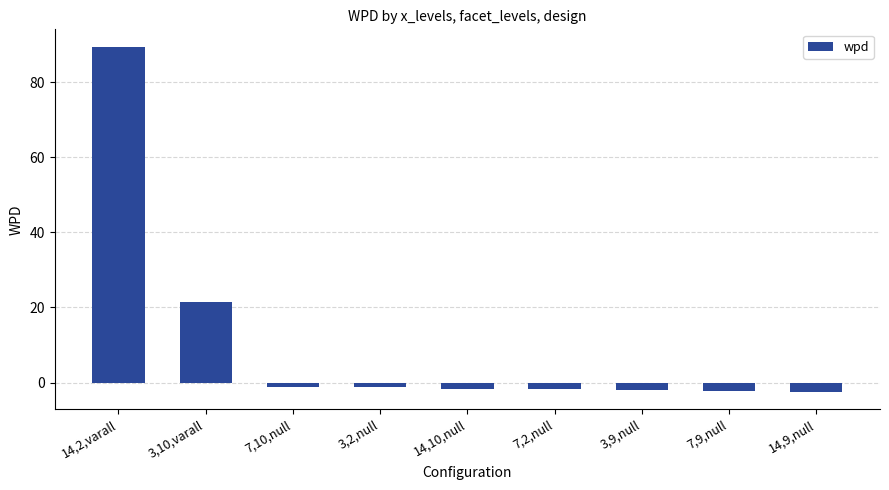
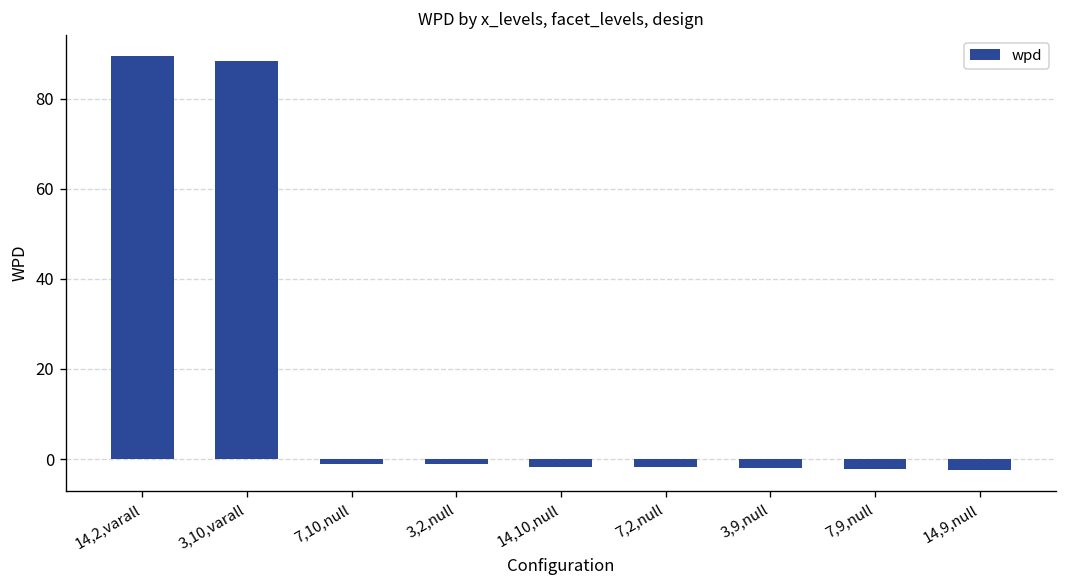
  {
    "14,2,varall": 89,
-   "3,10,varall": 21,
+   "3,10,varall": 88,
    "7,10,null": -1,
    "3,2,null": -1,
    "14,10,null": -2,
    "7,2,null": -2,
    "3,9,null": -2,
    "7,9,null": -2,
    "14,9,null": -3
  }
